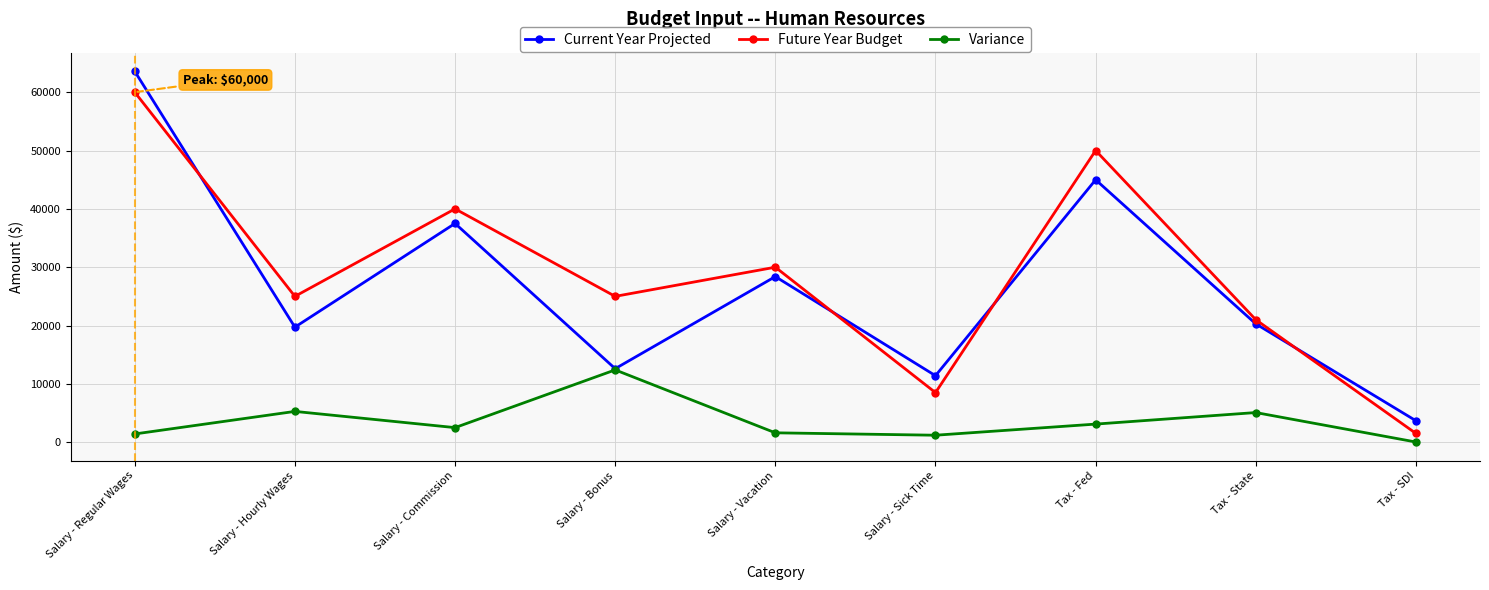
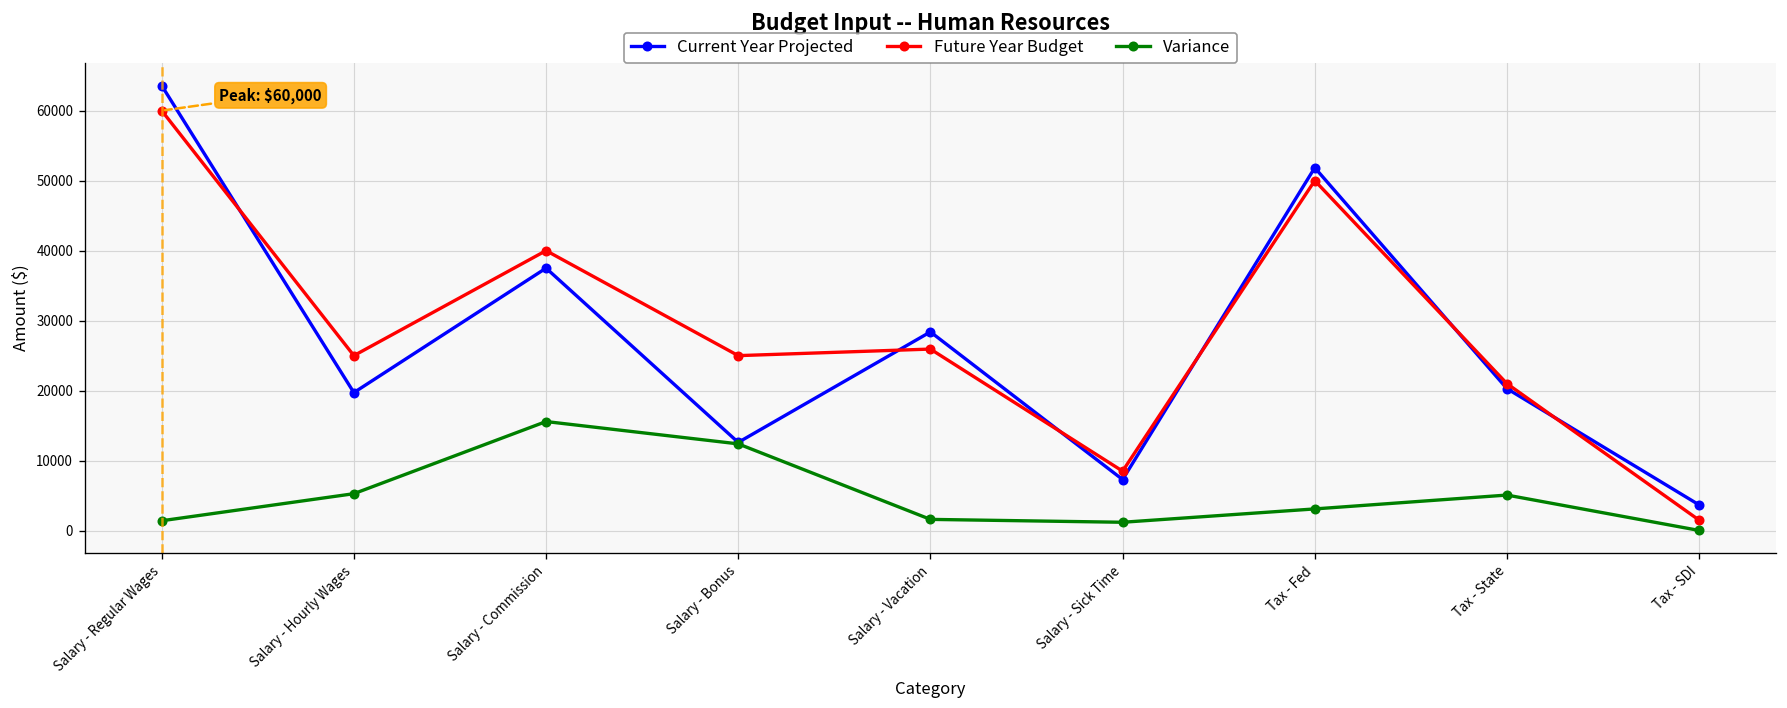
  {
    "Current Year Projected": {
      "Salary - Regular Wages": 64000,
      "Salary - Hourly Wages": 20000,
      "Salary - Commission": 38000,
      "Salary - Vacation": 28000,
-     "Salary - Sick Time": 11000,
-     "Tax - Fed": 45000,
+     "Salary - Sick Time": 7000,
+     "Tax - Fed": 52000,
      "Tax - State": 20000,
      "Tax - SDI": 4000
    },
    "Future Year Budget": {
      "Salary - Hourly Wages": 25000,
      "Salary - Commission": 40000,
      "Salary - Bonus": 25000,
-     "Salary - Vacation": 30000,
+     "Salary - Vacation": 26000,
      "Salary - Sick Time": 9000,
      "Tax - Fed": 50000,
      "Tax - State": 21000,
      "Tax - SDI": 2000
    },
    "Variance": {
      "Salary - Regular Wages": 1000,
      "Salary - Hourly Wages": 5000,
-     "Salary - Commission": 3000,
+     "Salary - Commission": 16000,
      "Salary - Vacation": 2000,
      "Salary - Sick Time": 1000,
      "Tax - Fed": 3000,
      "Tax - State": 5000,
      "Tax - SDI": 0
    }
  }
